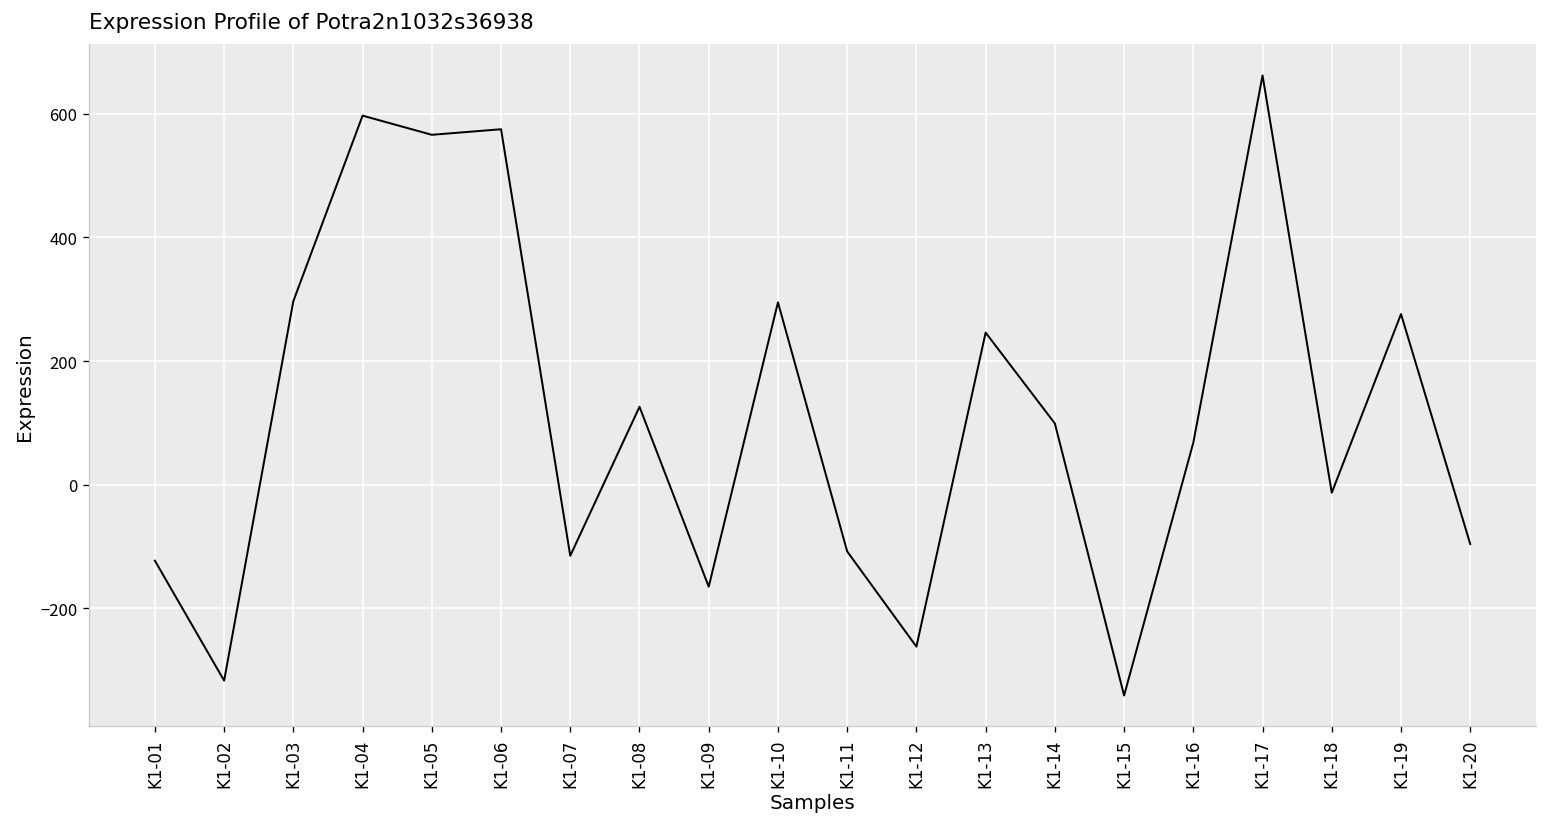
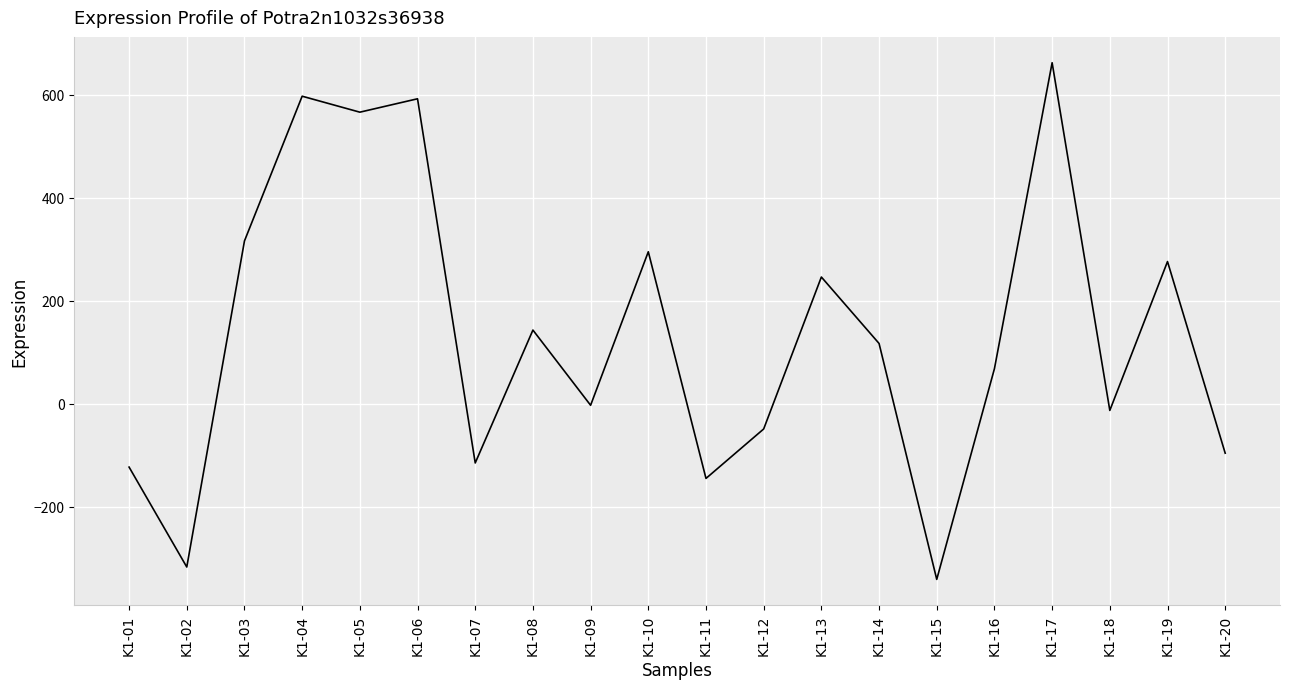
  {
    "K1-01": -120,
    "K1-02": -320,
-   "K1-03": 300,
+   "K1-03": 320,
    "K1-04": 600,
    "K1-05": 570,
-   "K1-06": 580,
+   "K1-06": 590,
    "K1-07": -120,
-   "K1-08": 130,
-   "K1-09": -170,
+   "K1-08": 140,
+   "K1-09": 0,
    "K1-10": 300,
-   "K1-11": -110,
-   "K1-12": -260,
+   "K1-11": -150,
+   "K1-12": -50,
    "K1-13": 250,
-   "K1-14": 100,
+   "K1-14": 120,
    "K1-15": -340,
    "K1-16": 70,
    "K1-17": 660,
    "K1-18": -10,
    "K1-19": 280,
    "K1-20": -100
  }
